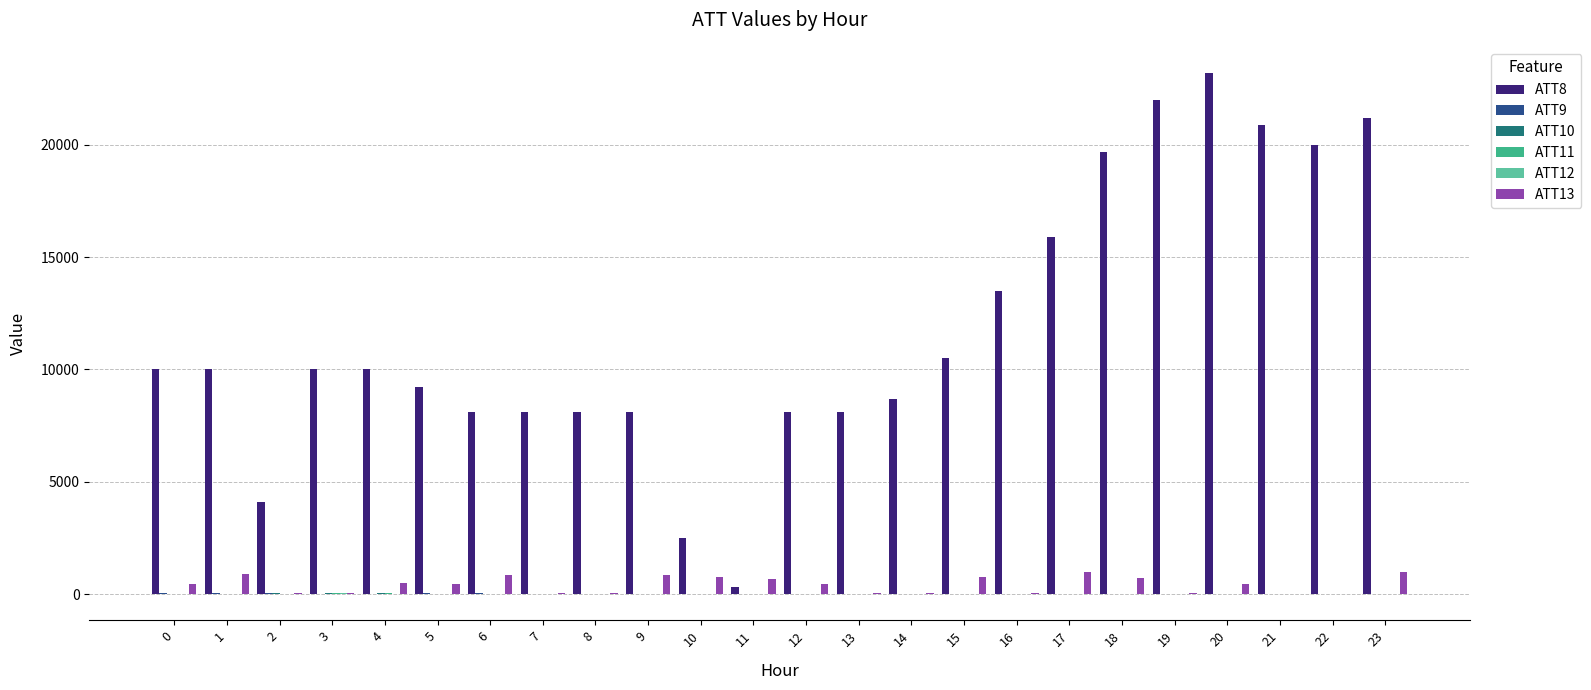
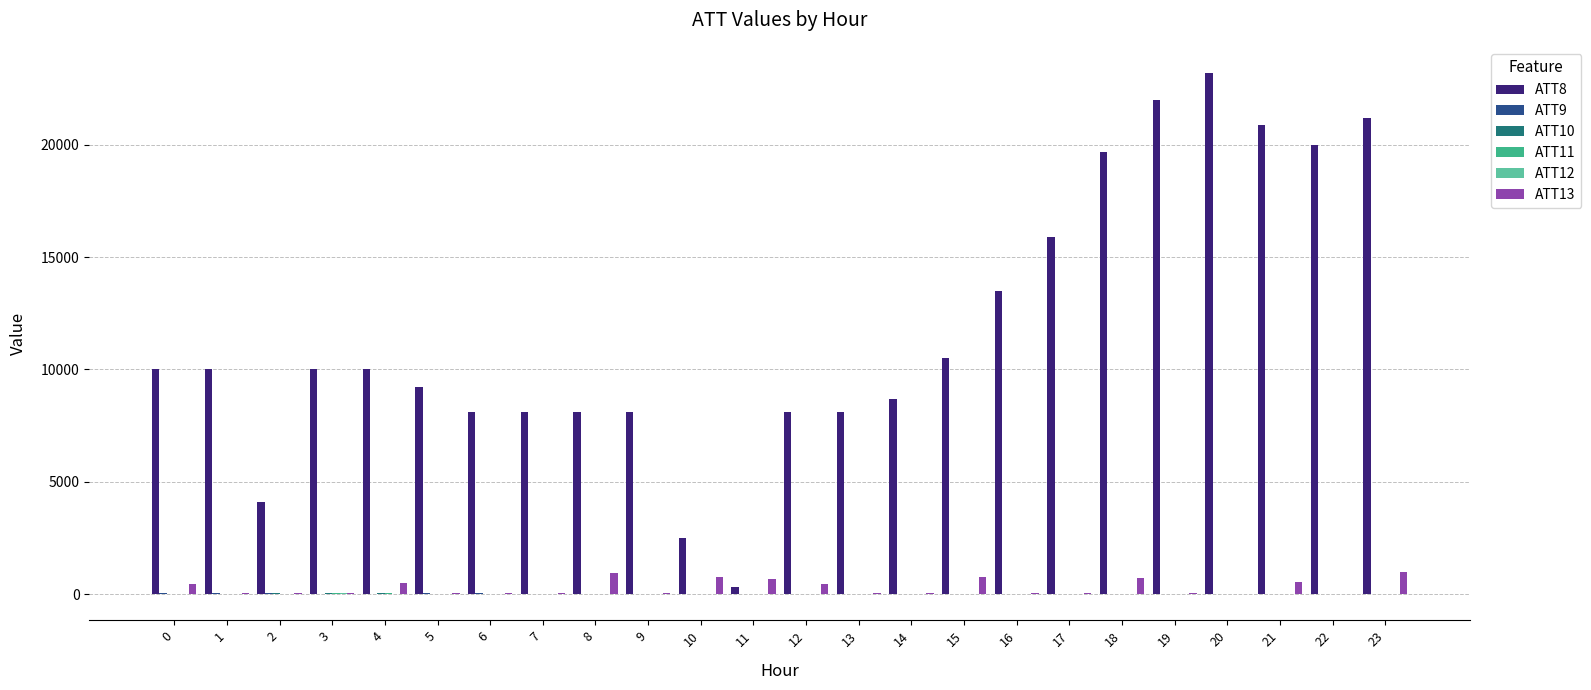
  {
    "ATT13": {
      "0": 400,
-     "1": 900,
+     "1": 0,
      "4": 500,
-     "5": 500,
-     "6": 800,
-     "8": 0,
-     "9": 800,
+     "5": 0,
+     "6": 0,
+     "8": 900,
+     "9": 0,
      "10": 800,
      "11": 700,
      "12": 400,
      "15": 800,
-     "17": 1000,
+     "17": 0,
      "18": 700,
-     "20": 400,
-     "21": 0,
+     "20": 0,
+     "21": 500,
      "23": 1000
    }
  }
